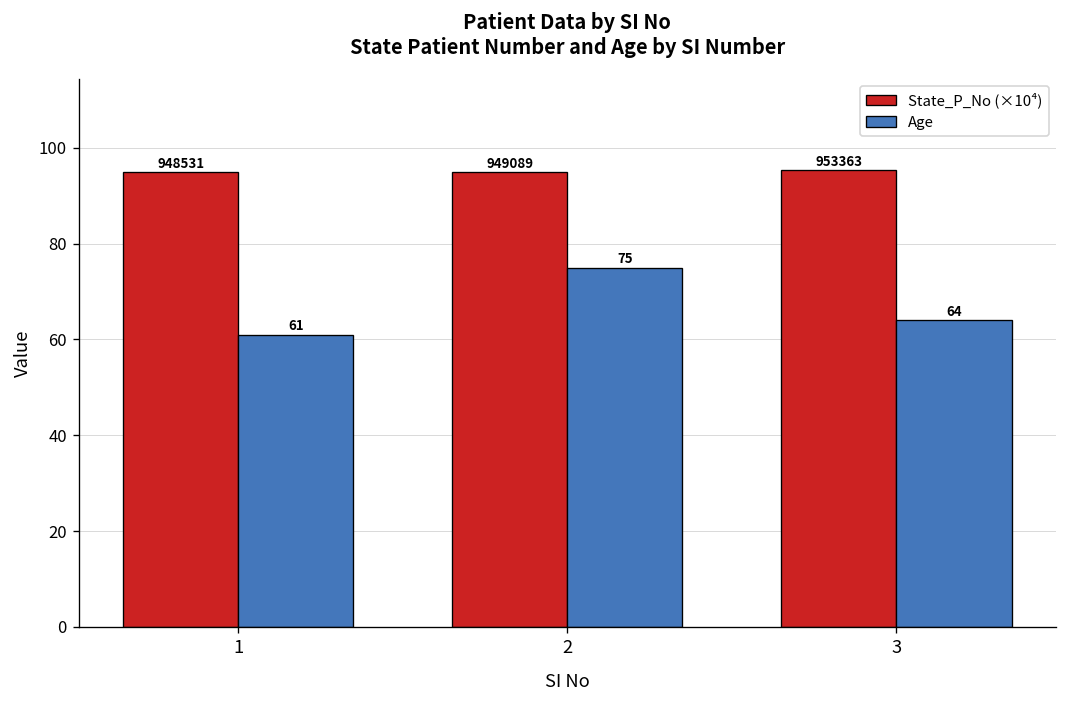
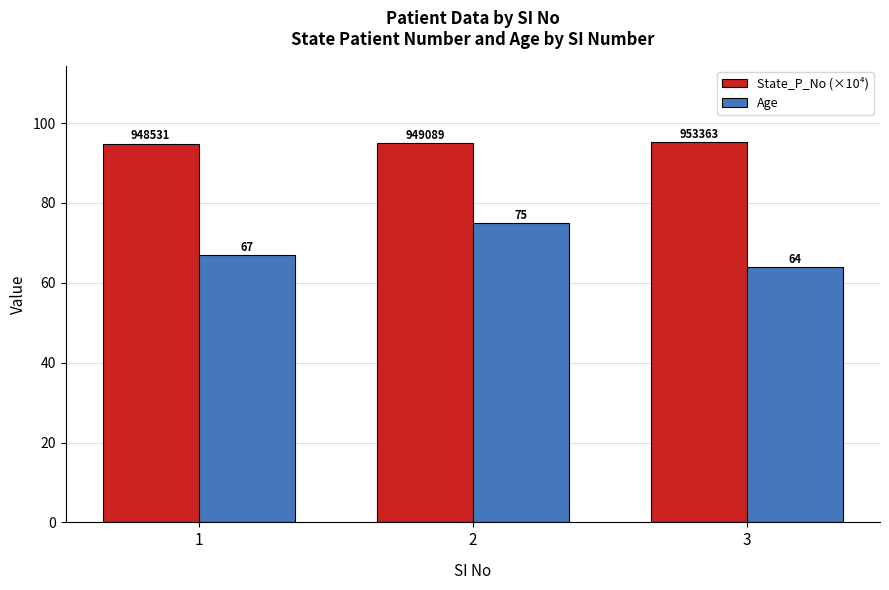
  {
    "Age": {
-     "1": 61,
+     "1": 67,
      "2": 75,
      "3": 64
    }
  }
